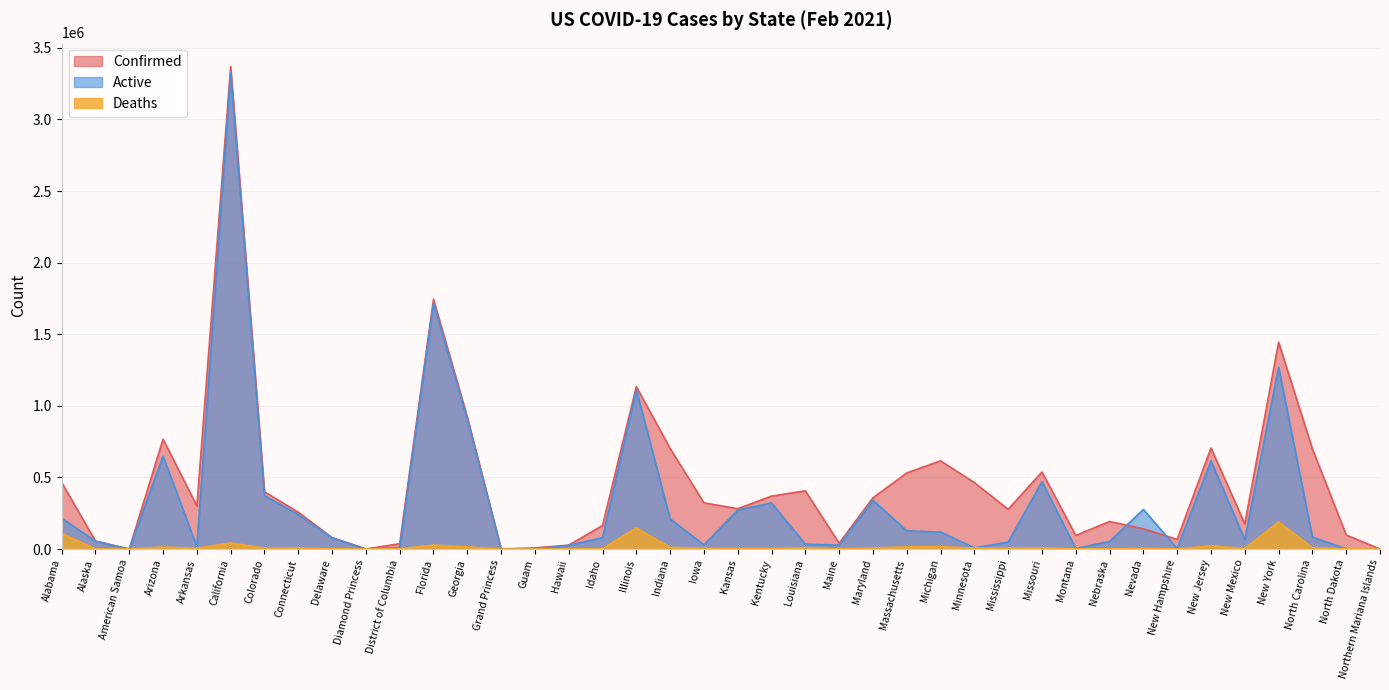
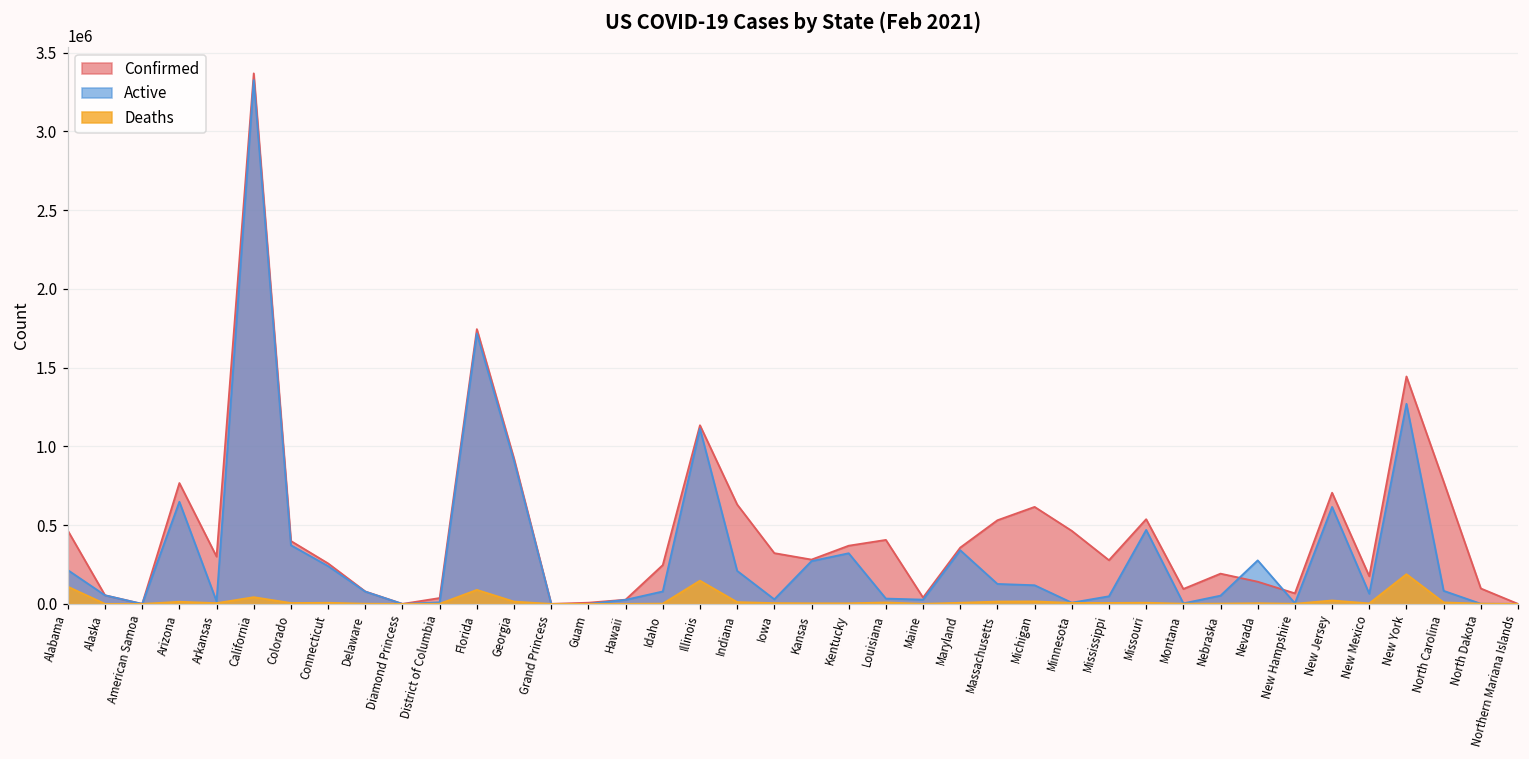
  {
    "Confirmed": {
      "Alabama": 470000,
      "Arizona": 770000,
      "Arkansas": 300000,
      "California": 3370000,
      "Colorado": 400000,
      "District of Columbia": 40000,
      "Florida": 1740000,
-     "Idaho": 160000,
+     "Idaho": 250000,
      "Illinois": 1130000,
-     "Indiana": 700000,
+     "Indiana": 630000,
      "Iowa": 320000,
      "Kentucky": 370000,
      "Louisiana": 410000,
      "Massachusetts": 530000,
      "Michigan": 620000,
      "Minnesota": 460000,
      "Mississippi": 280000,
      "Missouri": 540000,
      "Montana": 90000,
      "Nebraska": 190000,
      "Nevada": 140000,
      "New Hampshire": 70000,
      "New Jersey": 710000,
      "New Mexico": 180000,
      "New York": 1440000,
-     "North Carolina": 700000,
+     "North Carolina": 780000,
      "North Dakota": 100000
    },
    "Active": {
      "Alabama": 210000,
      "Arizona": 650000,
      "California": 3330000,
      "Colorado": 370000,
      "Florida": 1720000,
      "Idaho": 80000,
      "Illinois": 1110000,
      "Indiana": 210000,
      "Iowa": 30000,
      "Kentucky": 320000,
      "Louisiana": 30000,
      "Massachusetts": 130000,
      "Michigan": 120000,
      "Mississippi": 50000,
      "Missouri": 470000,
      "Nebraska": 50000,
      "Nevada": 280000,
      "New Jersey": 620000,
      "New Mexico": 60000,
      "New York": 1270000,
      "North Carolina": 80000
    },
    "Deaths": {
      "Alabama": 110000,
      "Alaska": 0,
      "Arizona": 10000,
      "California": 40000,
      "Colorado": 10000,
      "Connecticut": 10000,
      "Delaware": 0,
-     "Florida": 30000,
+     "Florida": 90000,
      "Georgia": 10000,
      "Hawaii": 0,
      "Idaho": 0,
      "Illinois": 150000,
      "Indiana": 10000,
      "Iowa": 0,
      "Kansas": 0,
      "Kentucky": 0,
      "Louisiana": 10000,
      "Maine": 0,
      "Maryland": 10000,
      "Massachusetts": 10000,
      "Michigan": 20000,
      "Mississippi": 10000,
      "Missouri": 10000,
      "Nebraska": 0,
      "Nevada": 0,
      "New Jersey": 20000,
      "New Mexico": 0,
      "New York": 190000,
      "North Carolina": 10000
    }
  }
